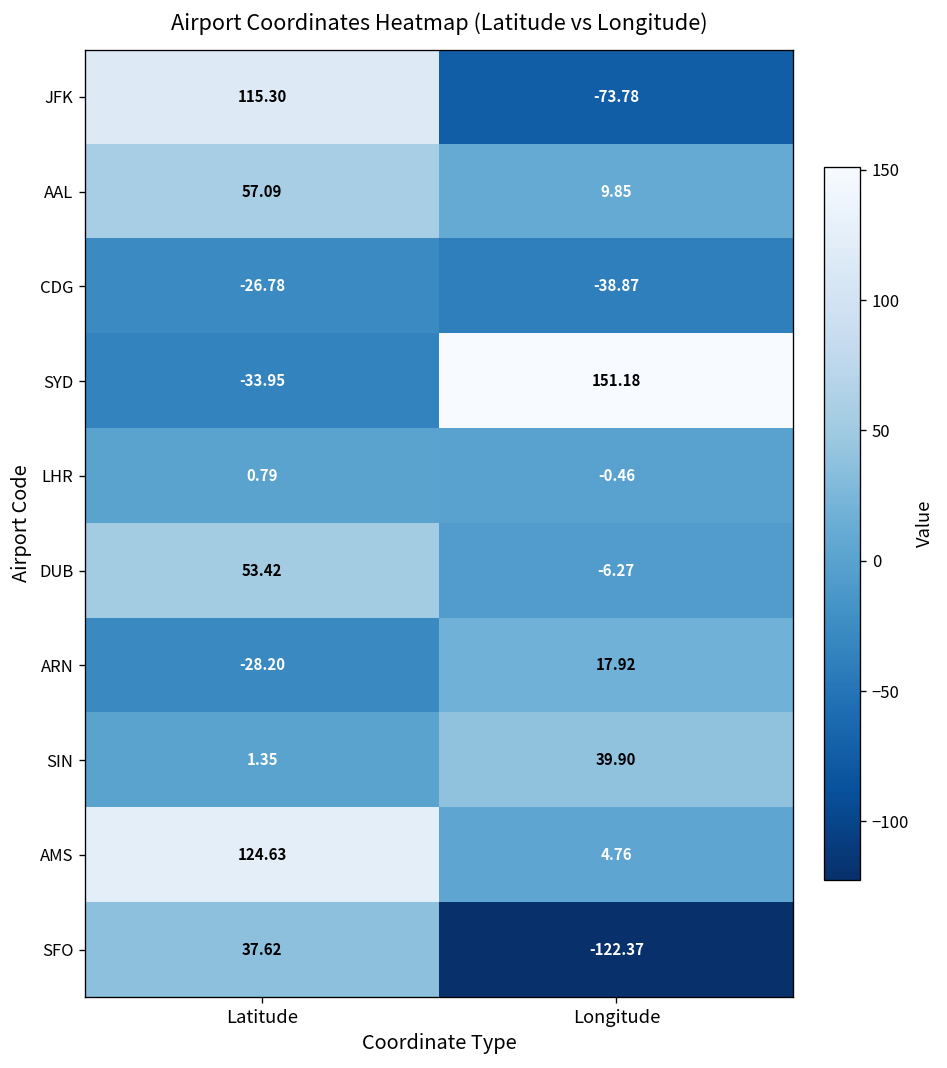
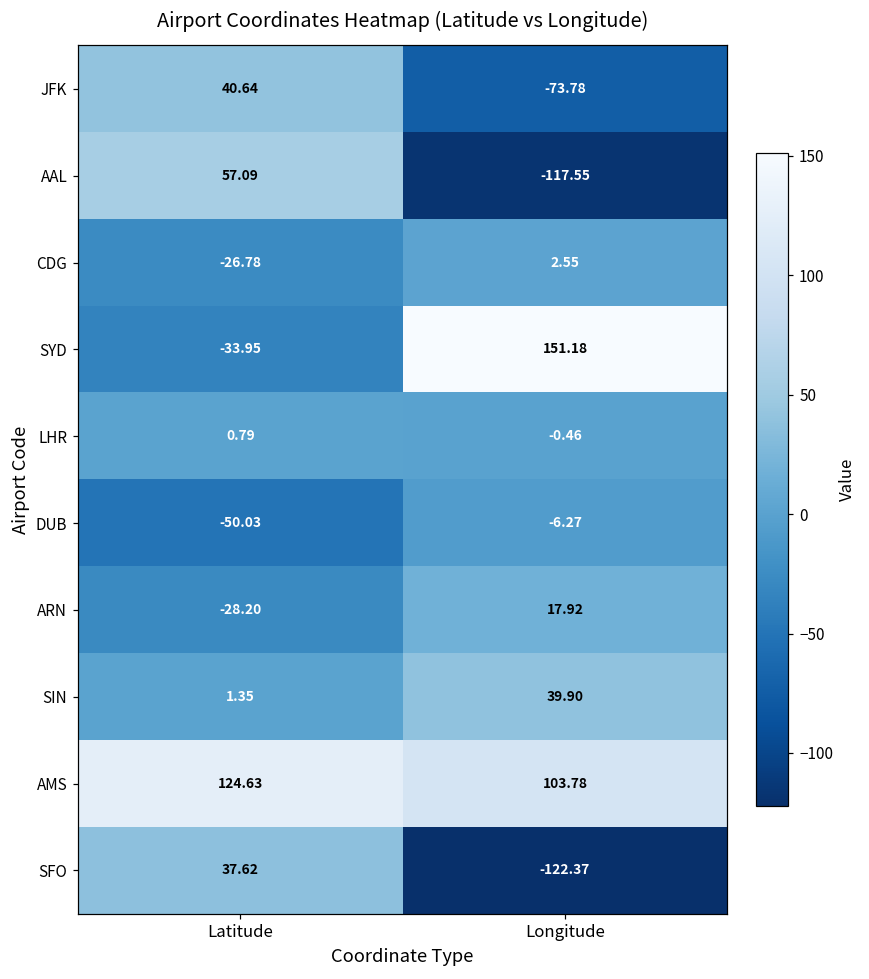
  {
    "JFK": {
-     "Latitude": 115.30,
+     "Latitude": 40.64,
      "Longitude": -73.78
    },
    "AAL": {
      "Latitude": 57.09,
-     "Longitude": 9.85
+     "Longitude": -117.55
    },
    "CDG": {
      "Latitude": -26.78,
-     "Longitude": -38.87
+     "Longitude": 2.55
    },
    "SYD": {
      "Latitude": -33.95,
      "Longitude": 151.18
    },
    "LHR": {
      "Latitude": 0.79,
      "Longitude": -0.46
    },
    "DUB": {
-     "Latitude": 53.42,
+     "Latitude": -50.03,
      "Longitude": -6.27
    },
    "ARN": {
      "Latitude": -28.20,
      "Longitude": 17.92
    },
    "SIN": {
      "Latitude": 1.35,
      "Longitude": 39.90
    },
    "AMS": {
      "Latitude": 124.63,
-     "Longitude": 4.76
+     "Longitude": 103.78
    },
    "SFO": {
      "Latitude": 37.62,
      "Longitude": -122.37
    }
  }
